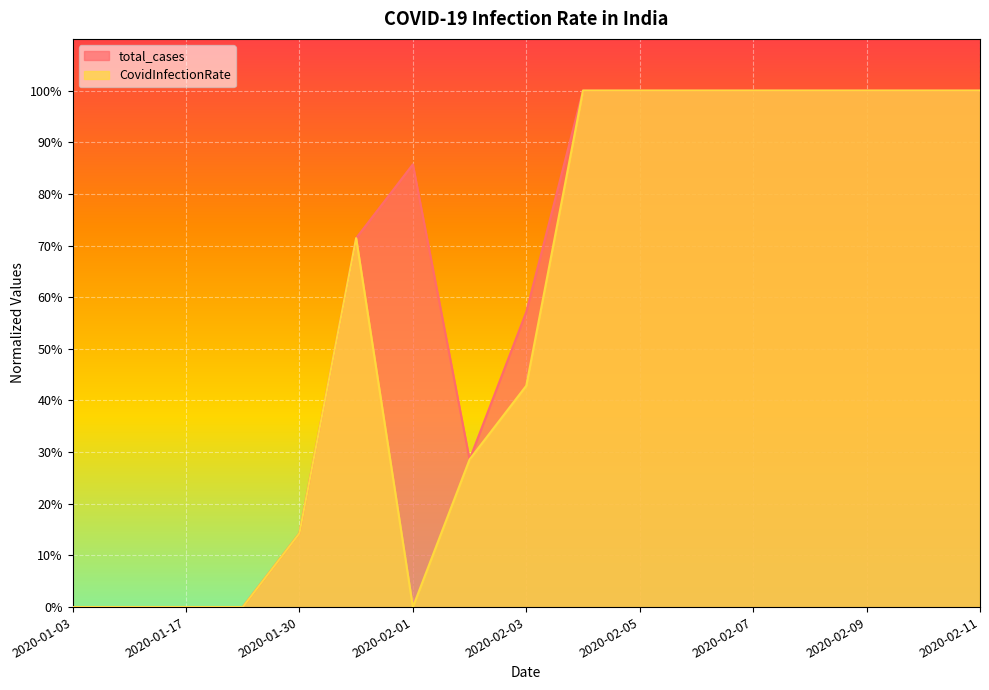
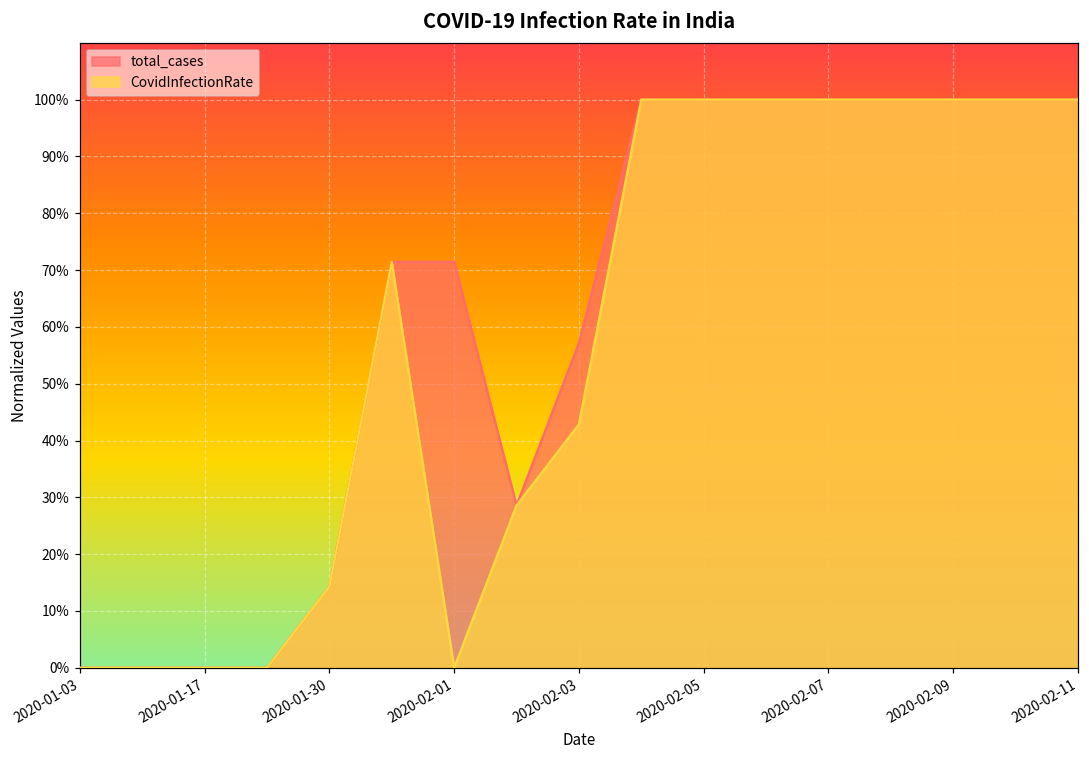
  {
    "total_cases": {
-     "2020-02-01": "86%",
+     "2020-02-01": "71%",
      "2020-02-03": "57%"
    },
    "CovidInfectionRate": {
      "2020-02-01": "0%",
      "2020-02-03": "43%"
    }
  }
